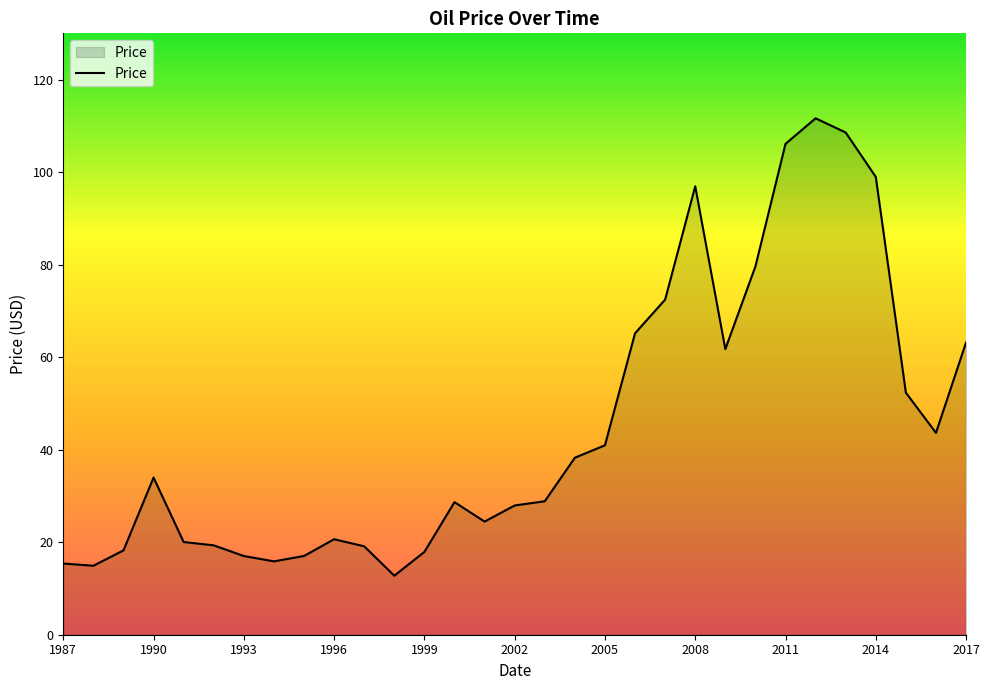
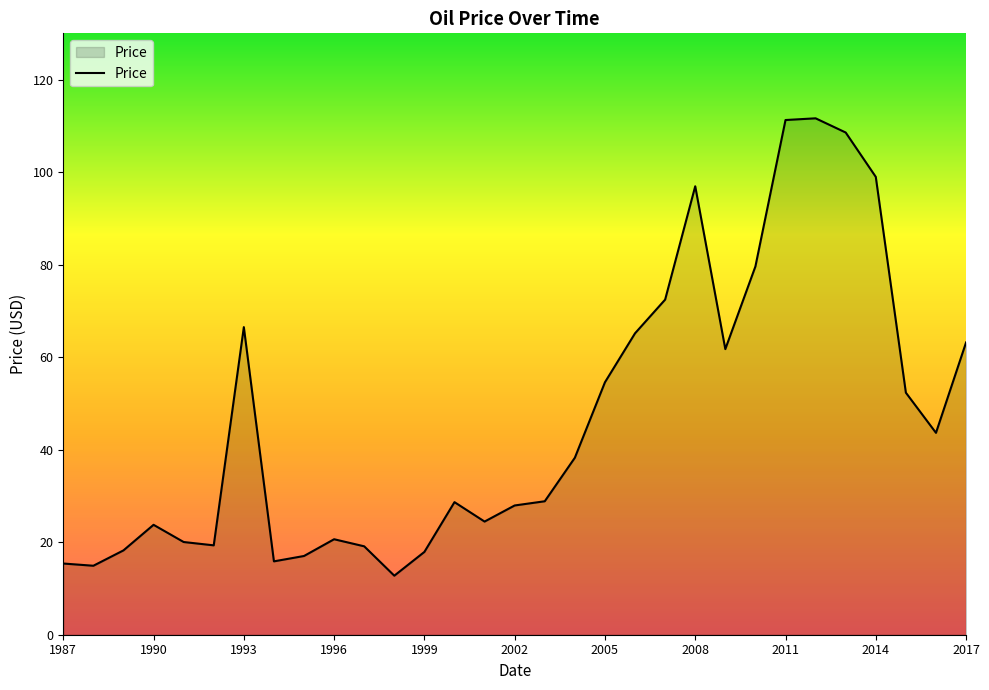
  {
    "1987": 15,
-   "1990": 34,
-   "1993": 17,
+   "1990": 24,
+   "1993": 66,
    "1996": 21,
    "1999": 18,
    "2002": 28,
-   "2005": 41,
+   "2005": 55,
    "2008": 97,
-   "2011": 106,
+   "2011": 111,
    "2014": 99,
    "2017": 63
  }
